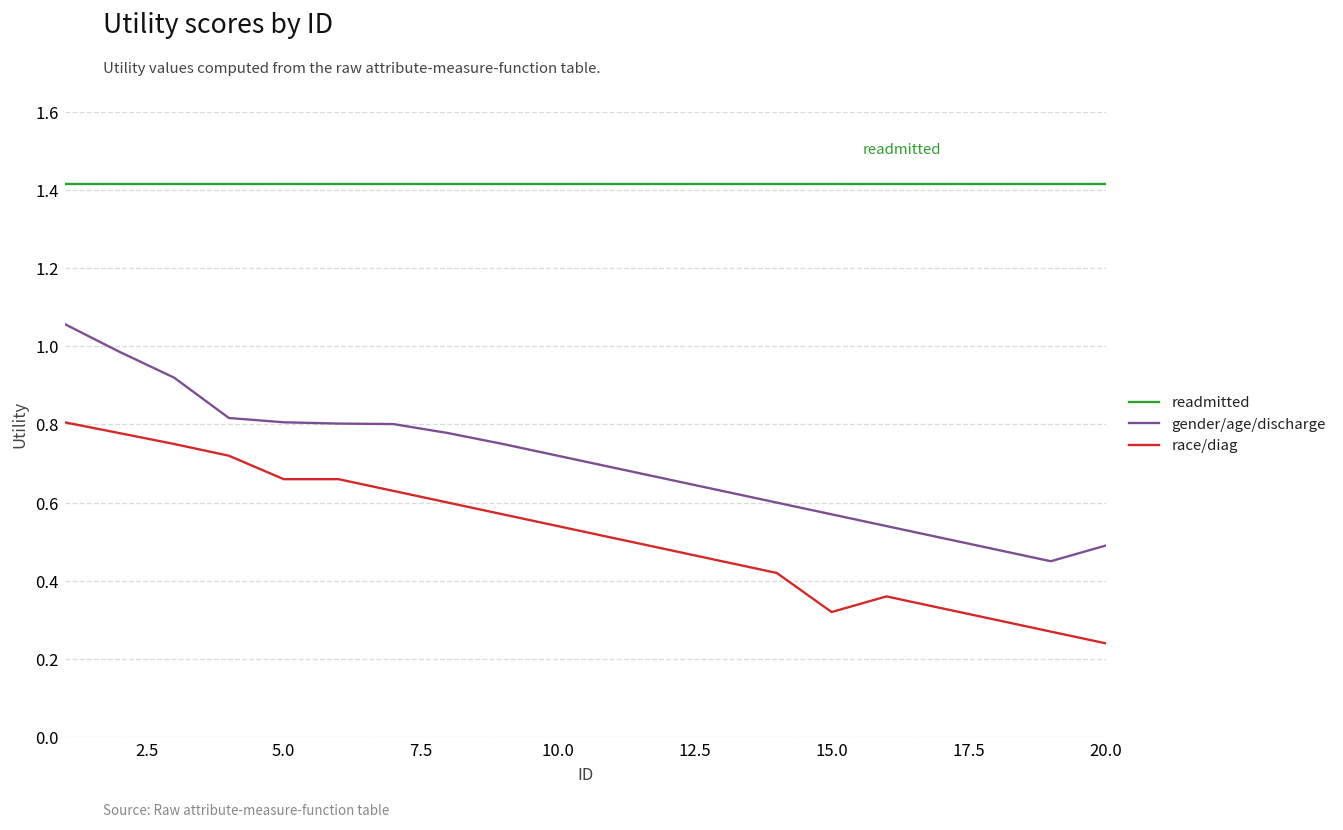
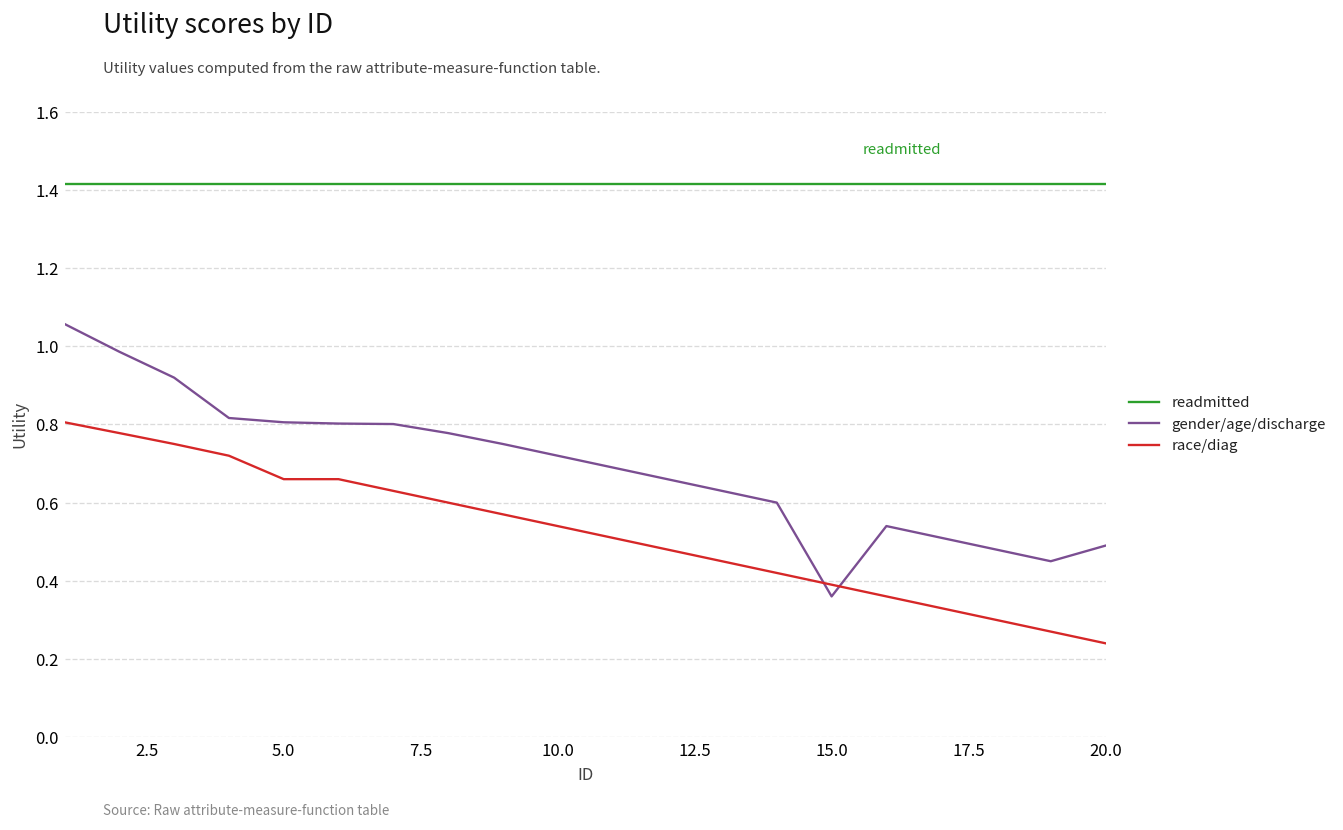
  {
    "readmitted": {
      "5.0": 1.41,
      "10.0": 1.41,
      "15.0": 1.41,
      "20.0": 1.41
    },
    "gender/age/discharge": {
      "5.0": 0.81,
      "10.0": 0.72,
-     "15.0": 0.57,
+     "15.0": 0.36,
      "20.0": 0.49
    },
    "race/diag": {
      "5.0": 0.66,
      "10.0": 0.54,
-     "15.0": 0.32,
+     "15.0": 0.39,
      "20.0": 0.24
    }
  }
